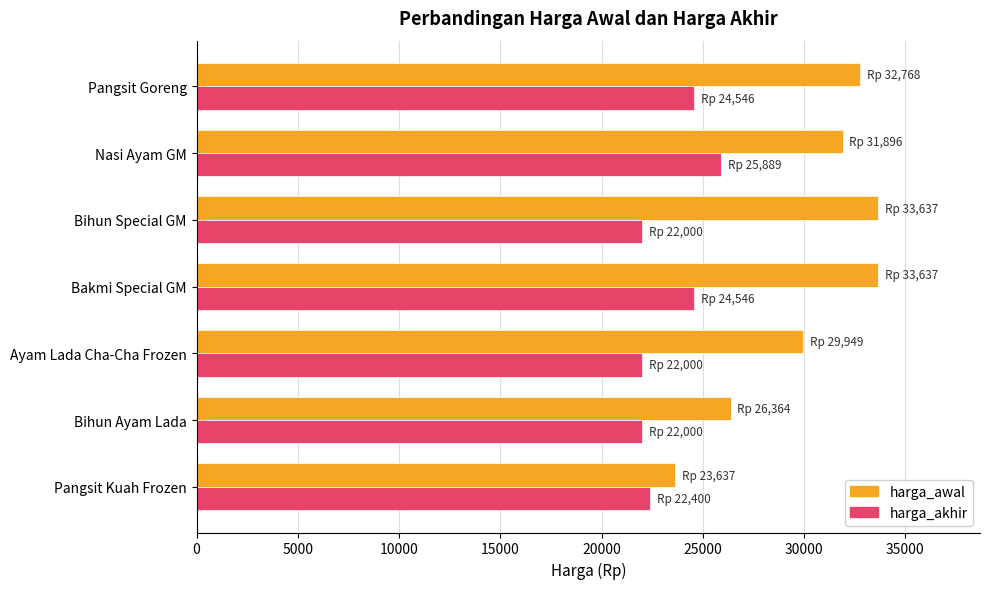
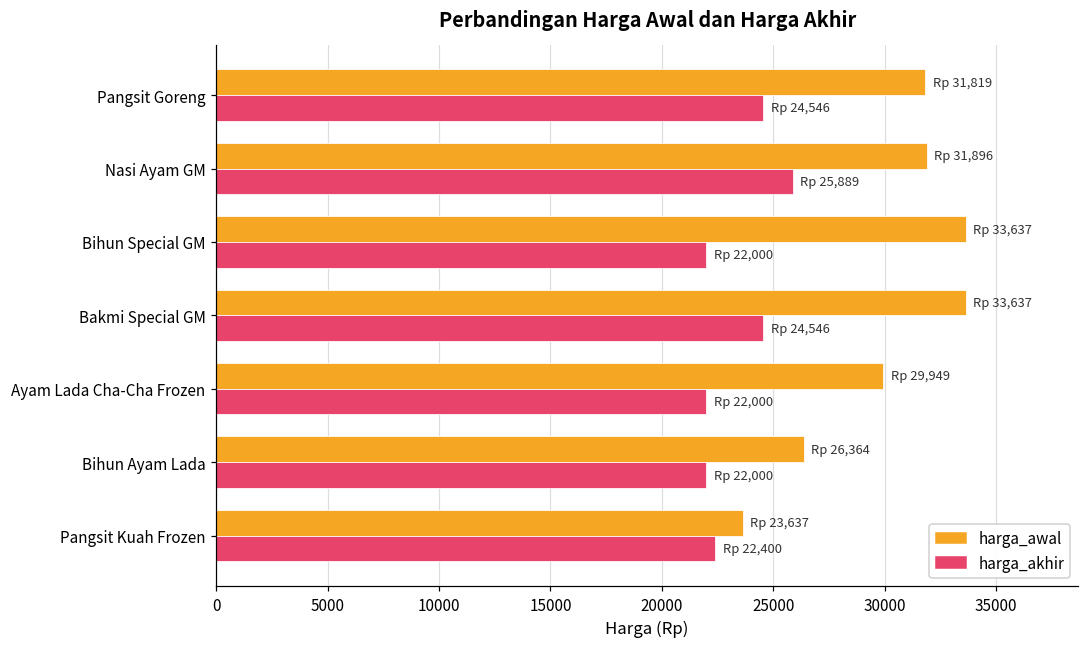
  {
    "harga_awal": {
-     "Pangsit Goreng": "32,768",
+     "Pangsit Goreng": "31,819",
      "Nasi Ayam GM": "31,896",
      "Bihun Special GM": "33,637",
      "Bakmi Special GM": "33,637",
      "Ayam Lada Cha-Cha Frozen": "29,949",
      "Bihun Ayam Lada": "26,364",
      "Pangsit Kuah Frozen": "23,637"
    },
    "harga_akhir": {
      "Pangsit Goreng": "24,546",
      "Nasi Ayam GM": "25,889",
      "Bihun Special GM": "22,000",
      "Bakmi Special GM": "24,546",
      "Ayam Lada Cha-Cha Frozen": "22,000",
      "Bihun Ayam Lada": "22,000",
      "Pangsit Kuah Frozen": "22,400"
    }
  }
